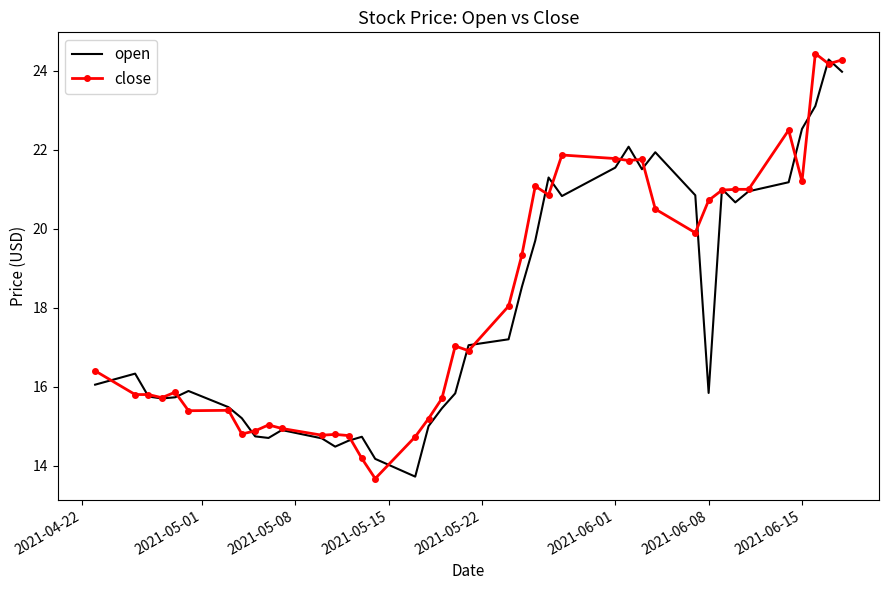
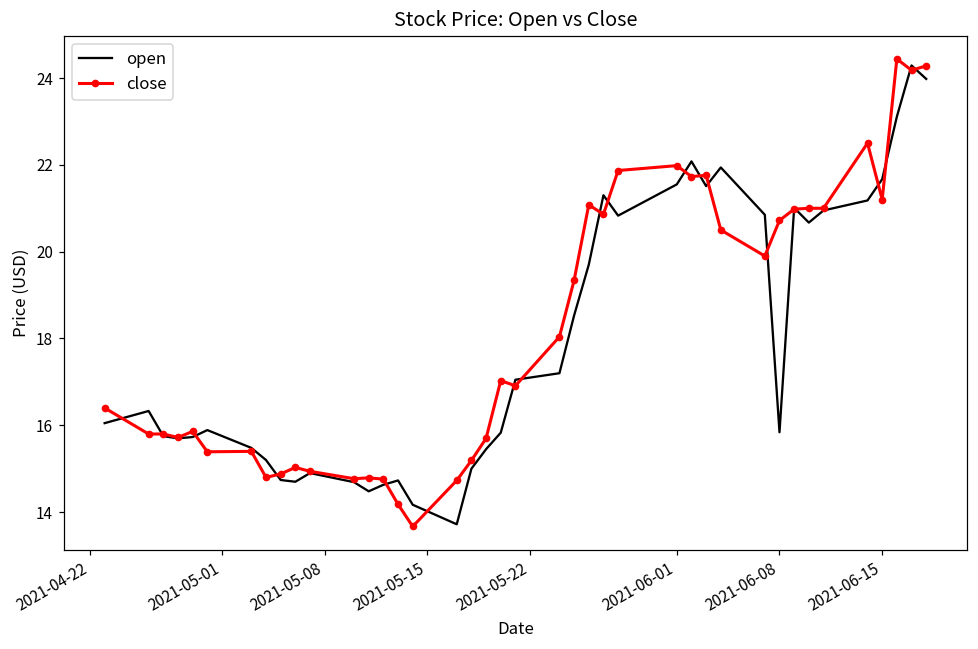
  {
    "open": {
      "2021-06-01": 21.5,
      "2021-06-08": 15.8,
-     "2021-06-15": 22.5
+     "2021-06-15": 21.7
    },
    "close": {
-     "2021-06-01": 21.8,
+     "2021-06-01": 22.0,
      "2021-06-08": 20.7,
      "2021-06-15": 21.2
    }
  }
